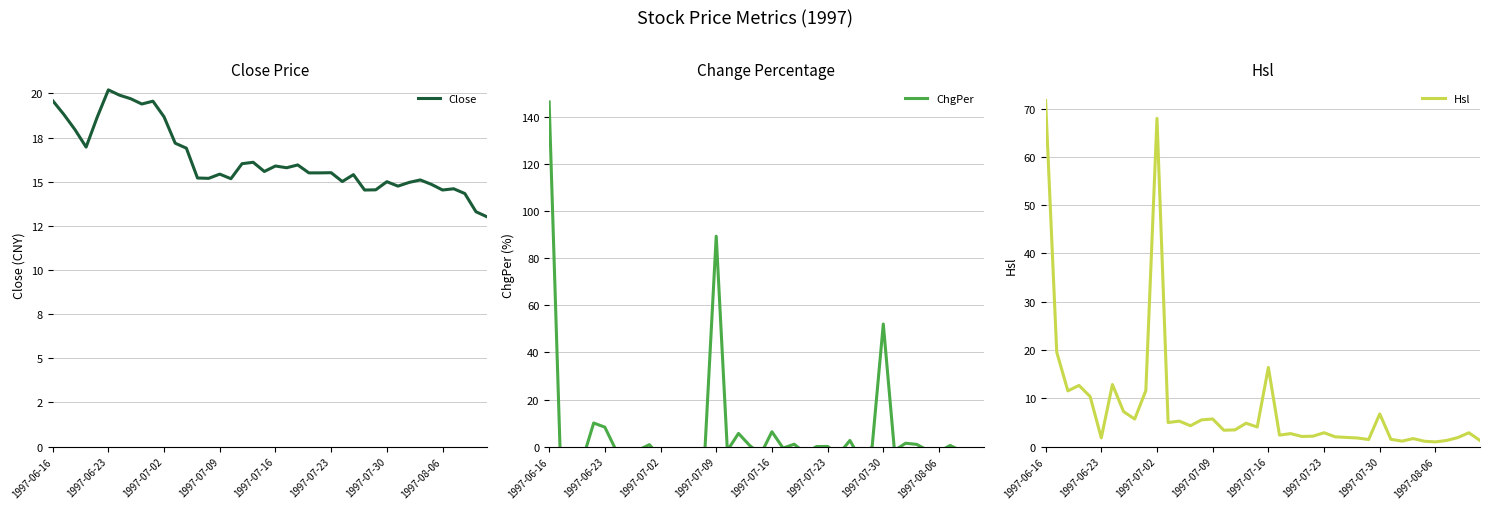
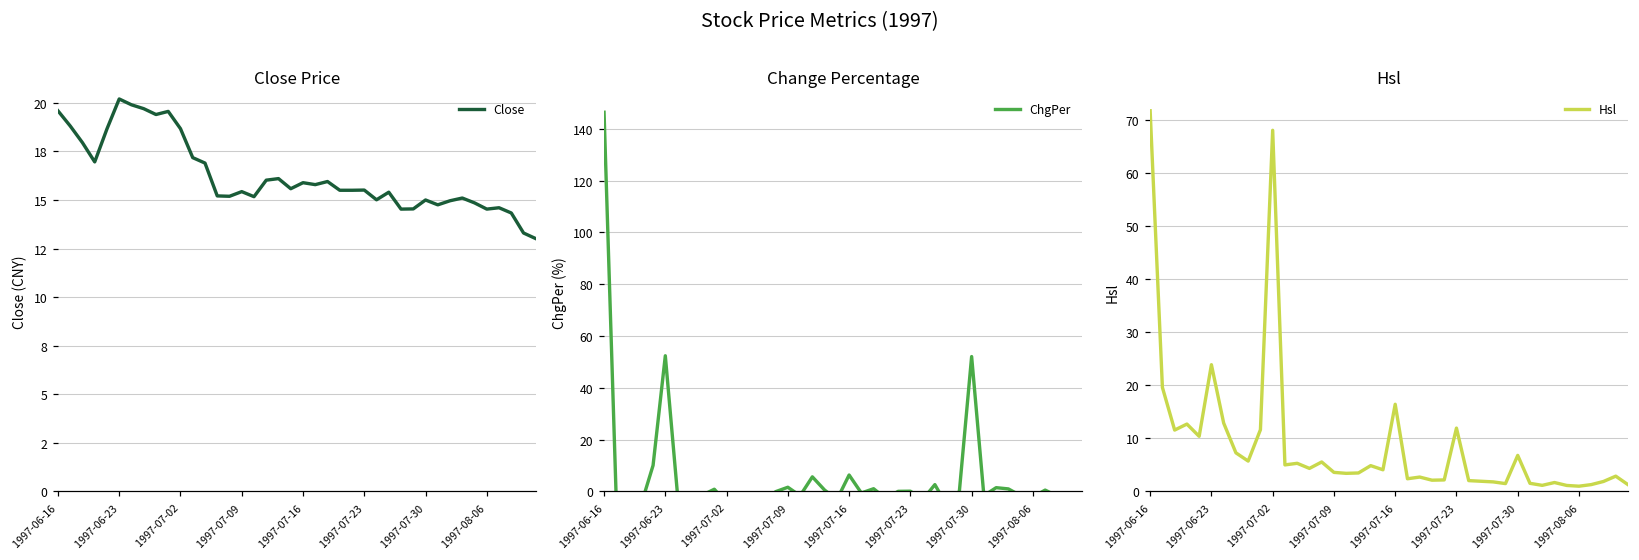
  {
    "Change Percentage": {
      "1997-06-16": 146,
-     "1997-06-23": 8,
-     "1997-07-09": 89,
+     "1997-06-23": 52,
+     "1997-07-09": 2,
      "1997-07-16": 6,
      "1997-07-23": 0,
      "1997-07-30": 52
    },
    "Hsl": {
      "1997-06-16": 72,
-     "1997-06-23": 2,
+     "1997-06-23": 24,
      "1997-07-02": 68,
-     "1997-07-09": 6,
+     "1997-07-09": 4,
      "1997-07-16": 16,
-     "1997-07-23": 3,
+     "1997-07-23": 12,
      "1997-07-30": 7,
      "1997-08-06": 1
    }
  }
